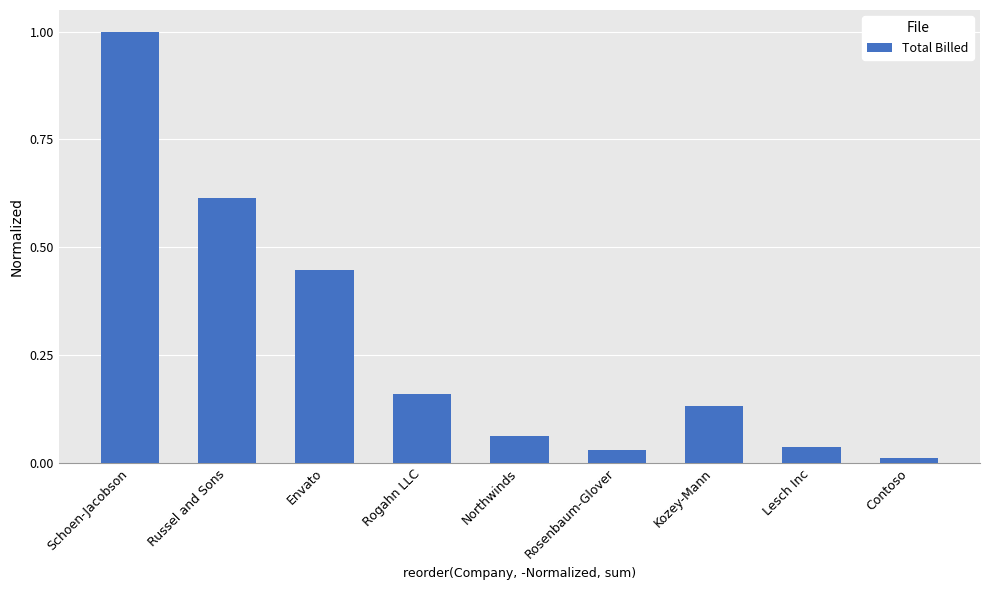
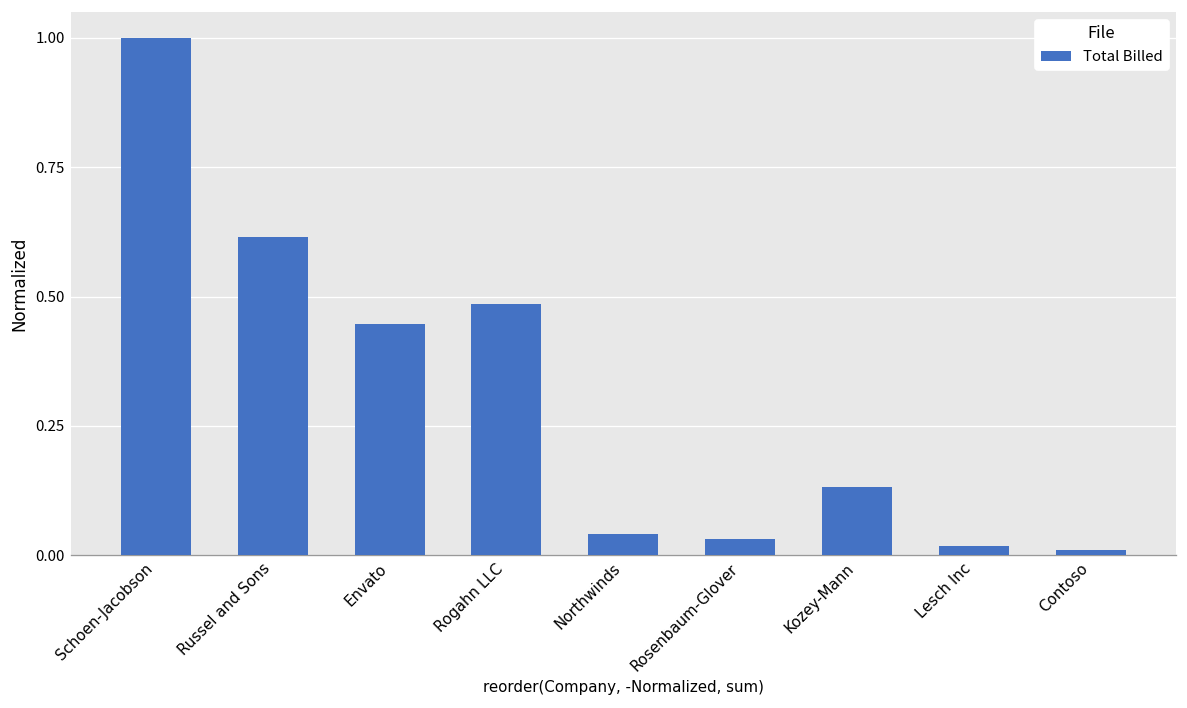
  {
    "Schoen-Jacobson": 1.00,
    "Russel and Sons": 0.61,
    "Envato": 0.45,
-   "Rogahn LLC": 0.16,
-   "Northwinds": 0.06,
+   "Rogahn LLC": 0.49,
+   "Northwinds": 0.04,
    "Rosenbaum-Glover": 0.03,
    "Kozey-Mann": 0.13,
-   "Lesch Inc": 0.04,
+   "Lesch Inc": 0.02,
    "Contoso": 0.01
  }
